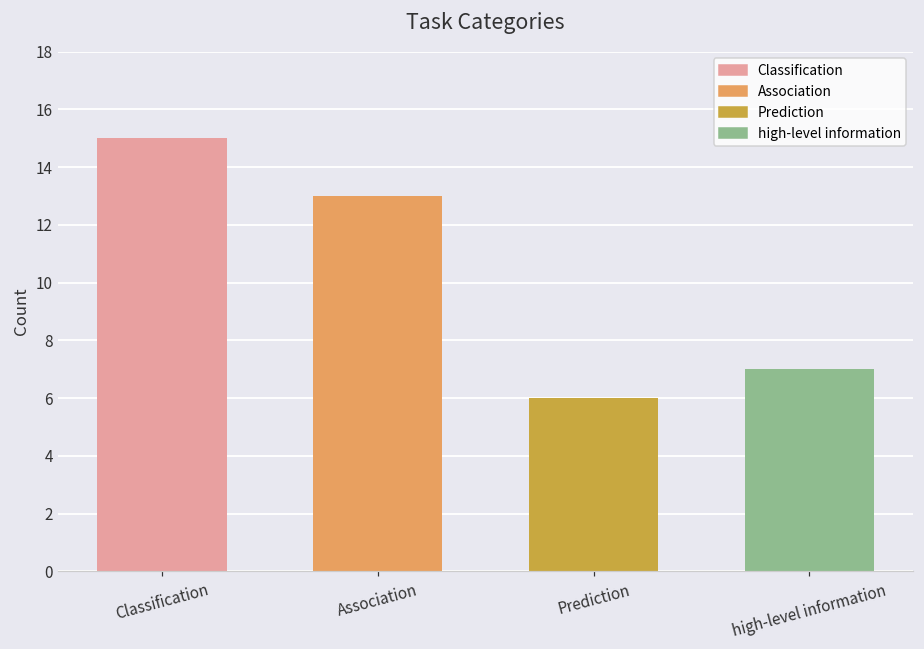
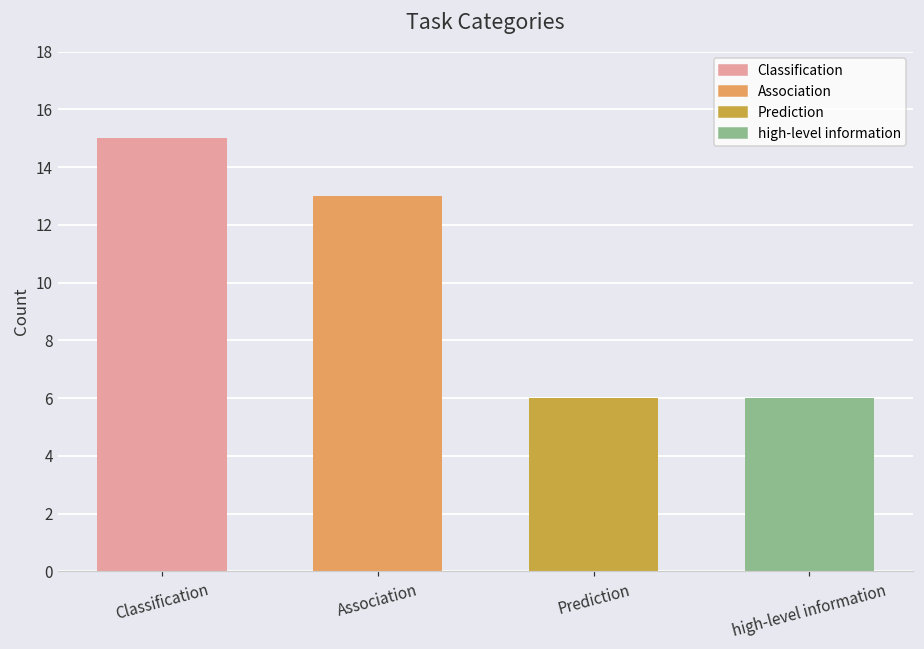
  {
    "Classification": 15,
    "Association": 13,
    "Prediction": 6,
-   "high-level information": 7
+   "high-level information": 6
  }
